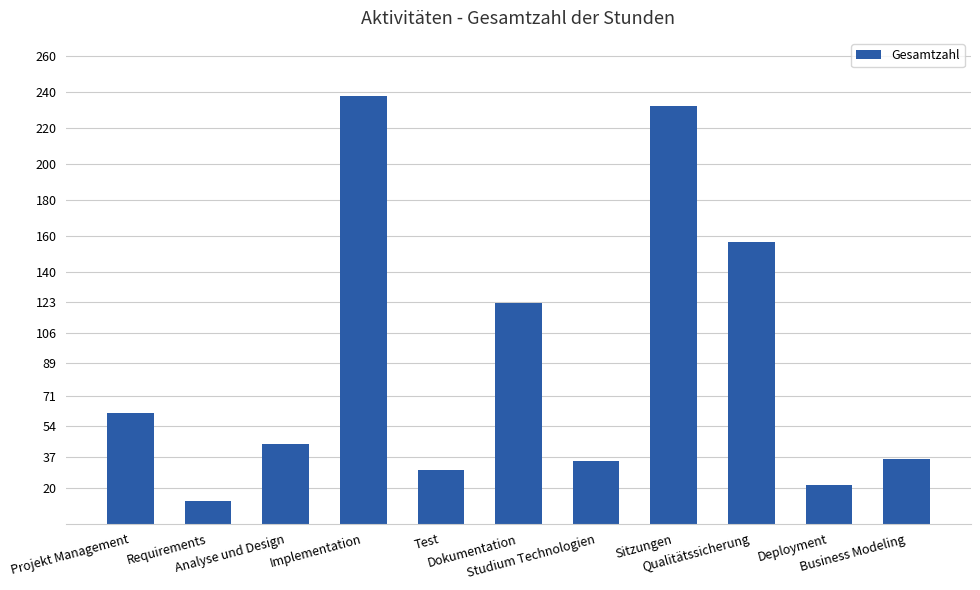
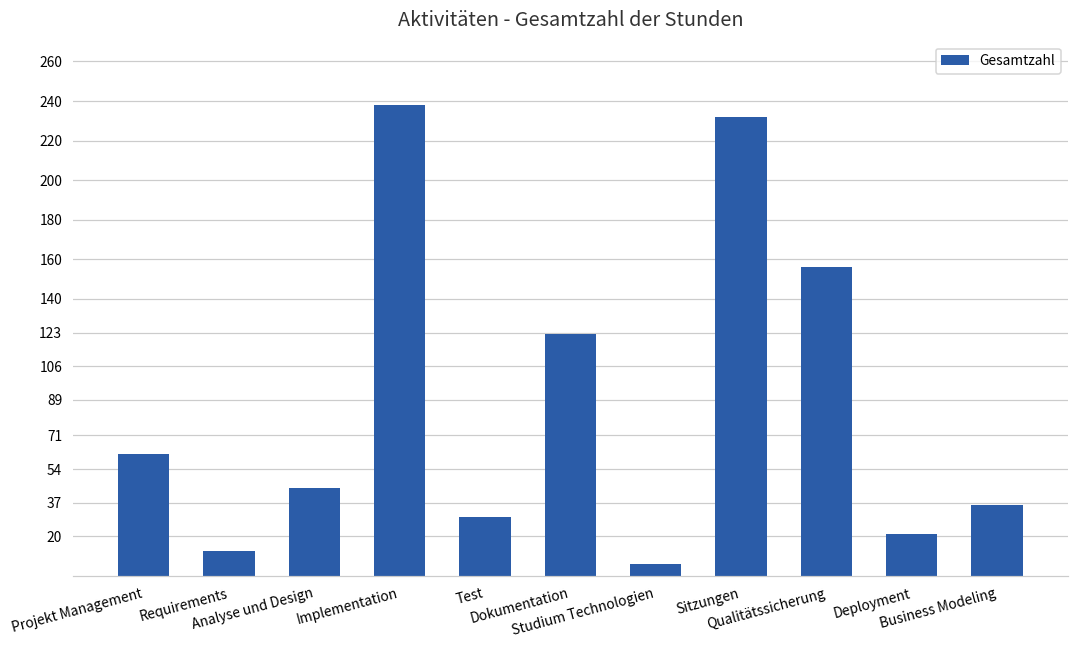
  {
    "Projekt Management": 61,
    "Requirements": 13,
    "Analyse und Design": 44,
    "Implementation": 238,
    "Test": 30,
    "Dokumentation": 123,
-   "Studium Technologien": 35,
+   "Studium Technologien": 6,
    "Sitzungen": 232,
    "Qualitätssicherung": 156,
    "Deployment": 21,
    "Business Modeling": 36
  }
